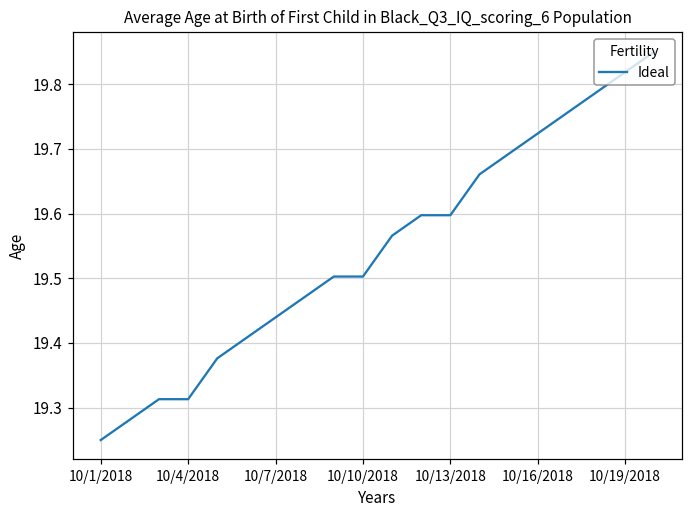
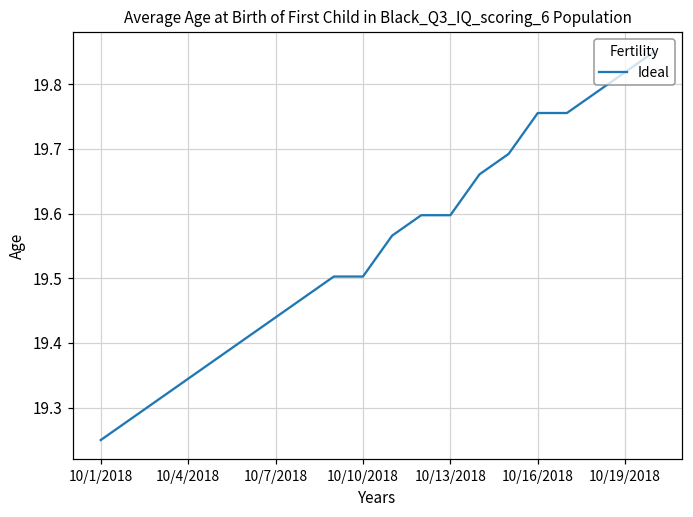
  {
    "10/1/2018": 19.25,
-   "10/4/2018": 19.31,
+   "10/4/2018": 19.34,
    "10/7/2018": 19.44,
    "10/10/2018": 19.50,
    "10/13/2018": 19.60,
-   "10/16/2018": 19.72
+   "10/16/2018": 19.76
  }
